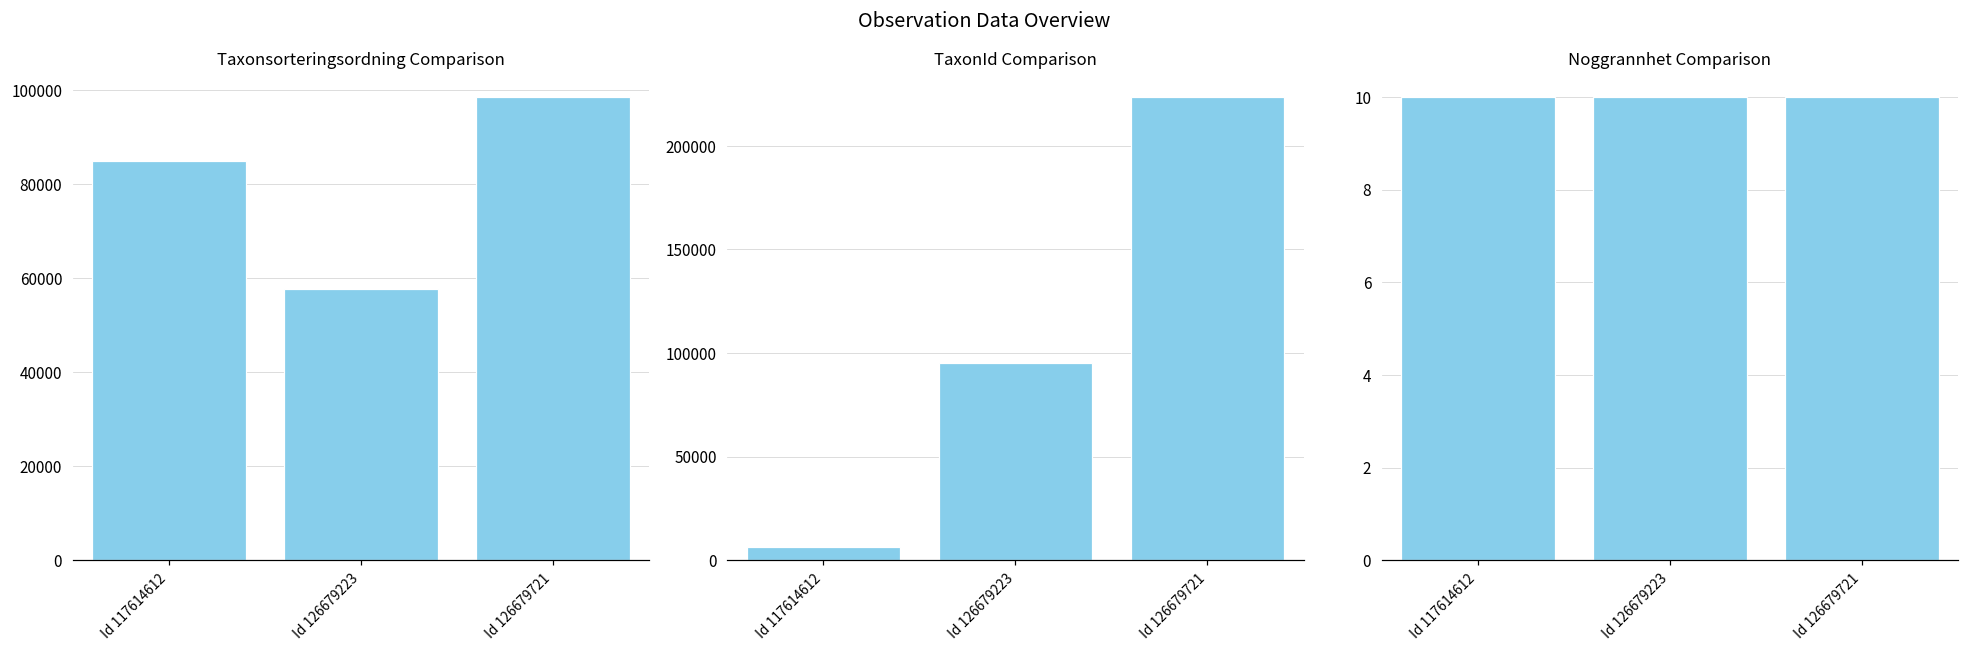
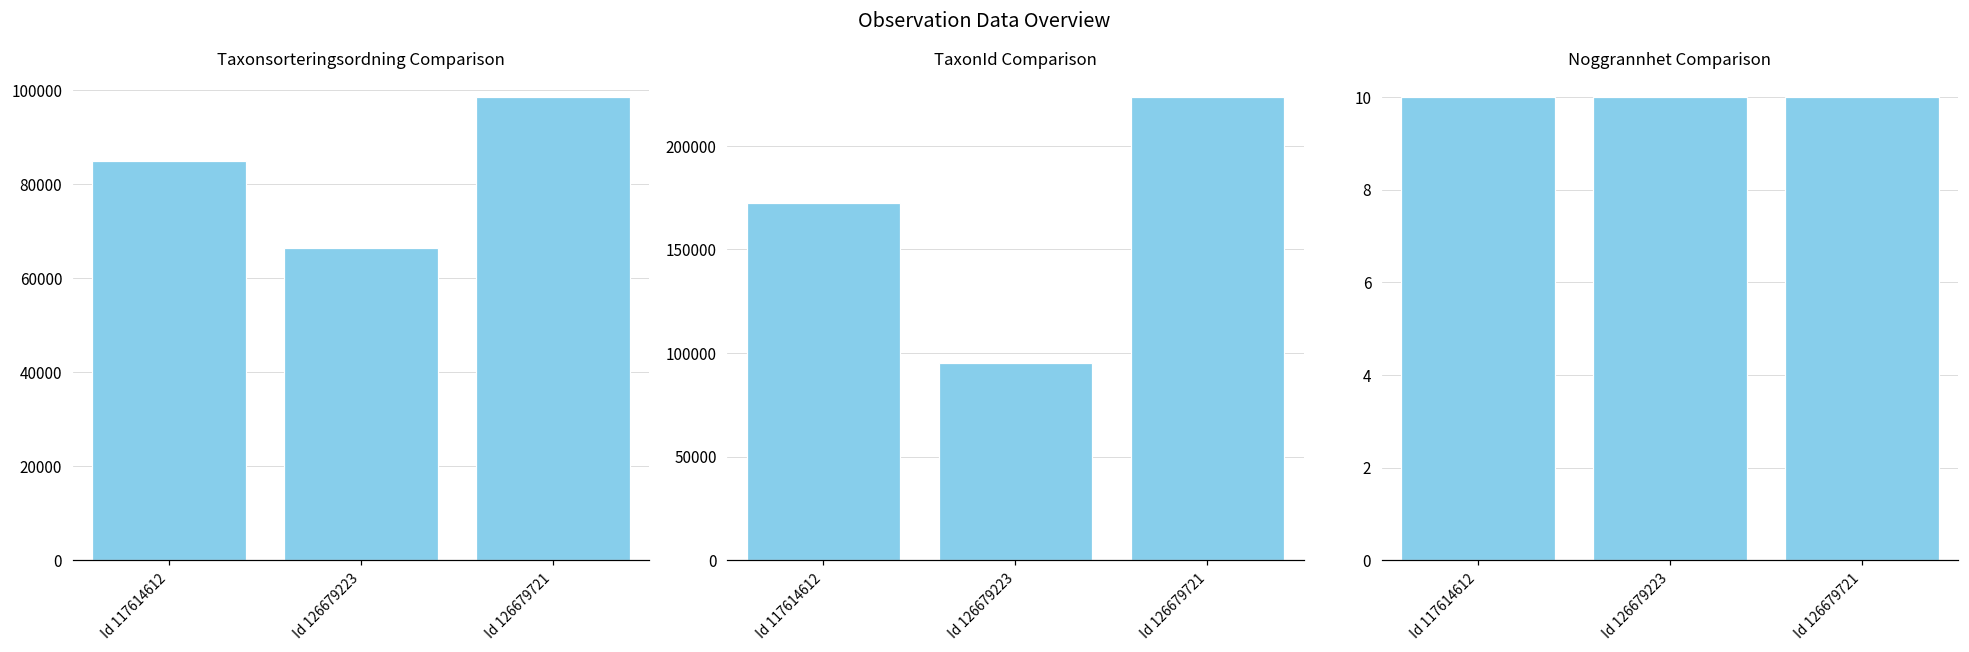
  {
    "Taxonsorteringsordning Comparison": {
      "Id 117614612": 85000,
-     "Id 126679223": 58000,
+     "Id 126679223": 66000,
      "Id 126679721": 98000
    },
    "TaxonId Comparison": {
-     "Id 117614612": 6000,
+     "Id 117614612": 172000,
      "Id 126679223": 95000,
      "Id 126679721": 224000
    },
    "Noggrannhet Comparison": {
      "Id 117614612": 10.0,
      "Id 126679223": 10.0,
      "Id 126679721": 10.0
    }
  }
